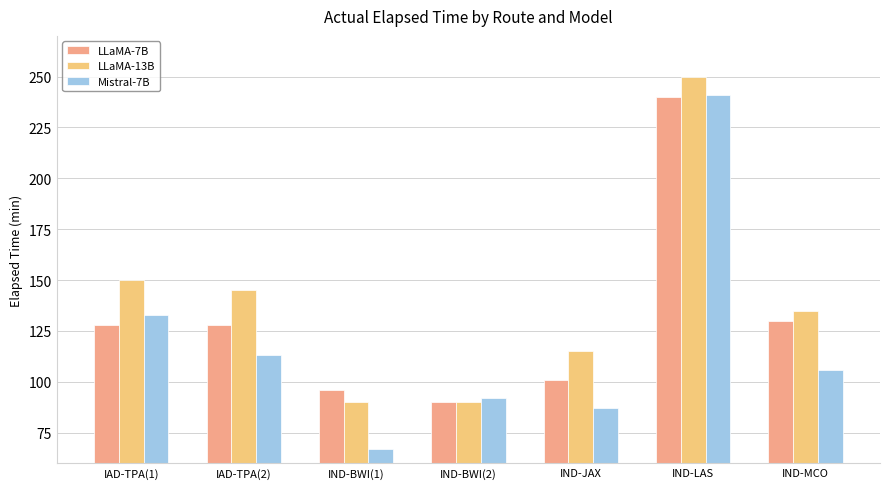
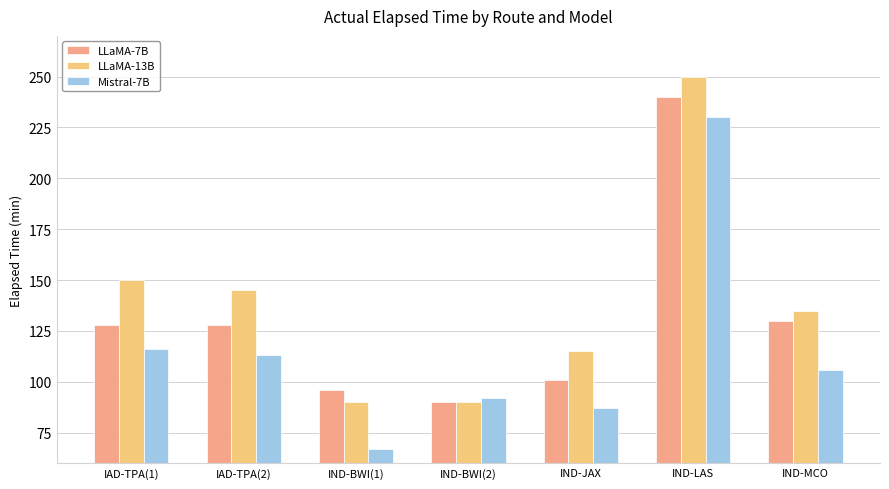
  {
    "Mistral-7B": {
-     "IAD-TPA(1)": 133,
+     "IAD-TPA(1)": 116,
      "IAD-TPA(2)": 113,
      "IND-BWI(1)": 67,
      "IND-BWI(2)": 92,
      "IND-JAX": 87,
-     "IND-LAS": 241,
+     "IND-LAS": 230,
      "IND-MCO": 106
    }
  }
